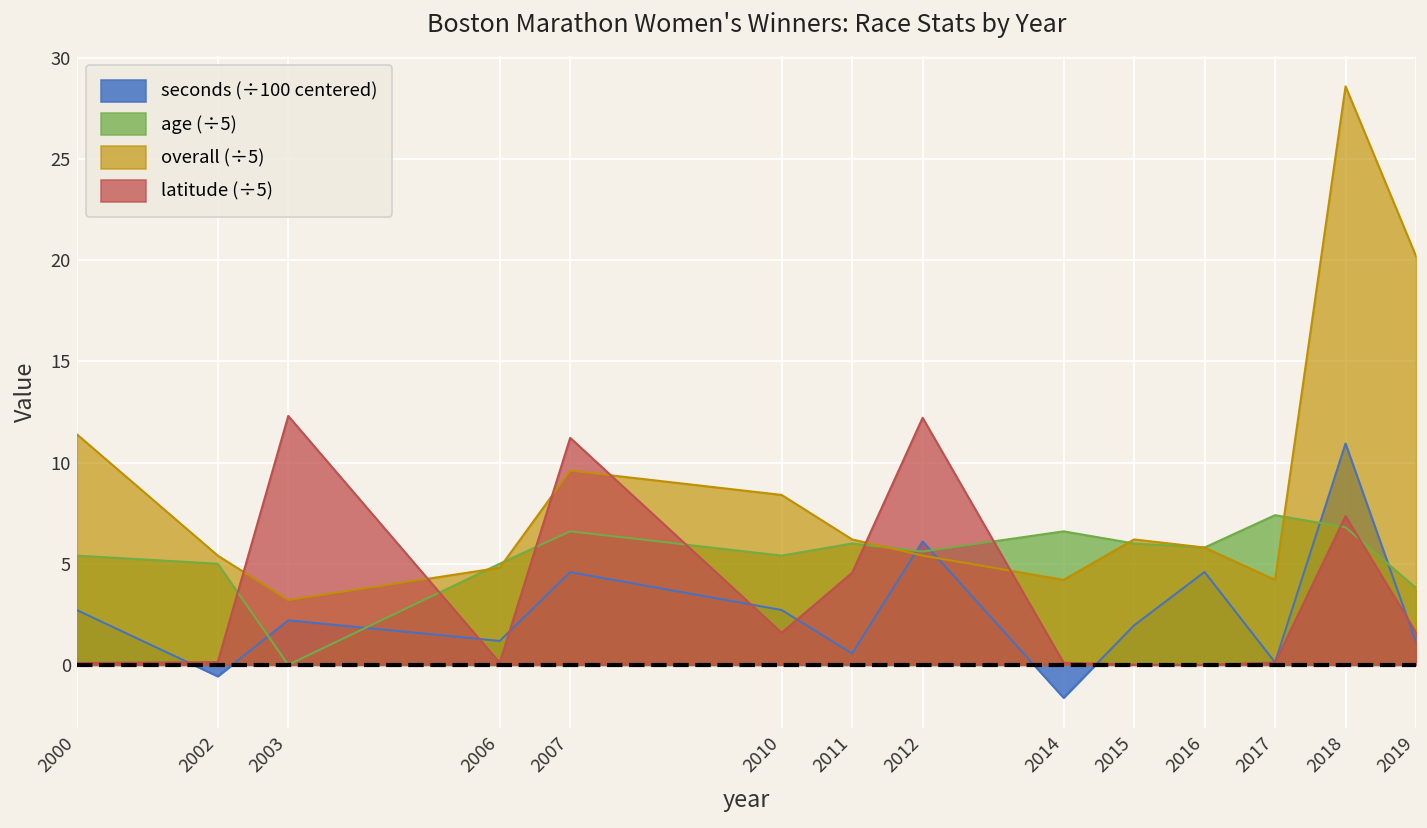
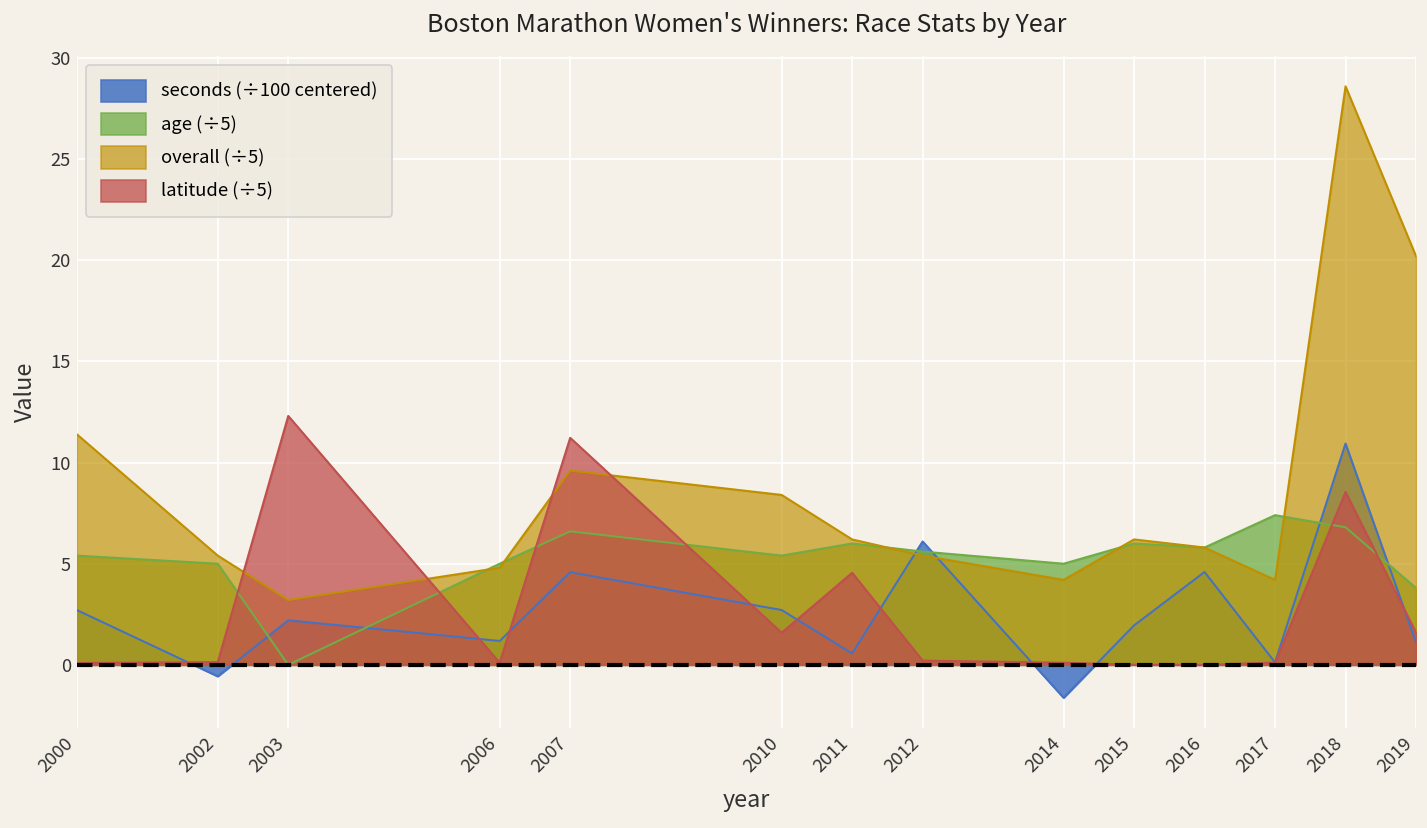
  {
    "age (÷5)": {
      "2000": 5.4,
      "2002": 5.0,
      "2003": 0.0,
      "2006": 5.0,
      "2007": 6.6,
      "2010": 5.4,
      "2011": 6.0,
      "2012": 5.6,
-     "2014": 6.6,
+     "2014": 5.0,
      "2015": 6.0,
      "2017": 7.4,
      "2018": 6.8,
      "2019": 3.8
    },
    "overall (÷5)": {
      "2000": 11.4,
      "2002": 5.4,
      "2003": 3.2,
      "2006": 4.8,
      "2007": 9.6,
      "2010": 8.4,
      "2011": 6.2,
      "2012": 5.4,
      "2014": 4.2,
      "2015": 6.2,
      "2017": 4.2,
      "2018": 28.6,
      "2019": 20.2
    },
    "latitude (÷5)": {
      "2000": 0.1,
      "2003": 12.3,
      "2006": 0.1,
      "2007": 11.2,
      "2010": 1.6,
      "2011": 4.6,
-     "2012": 12.2,
+     "2012": 0.2,
      "2015": 0.0,
      "2016": 0.0,
-     "2018": 7.4,
+     "2018": 8.5,
      "2019": 1.6
    }
  }
